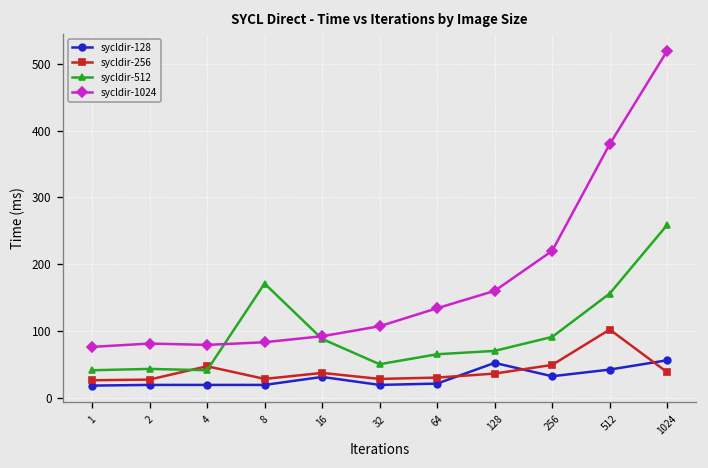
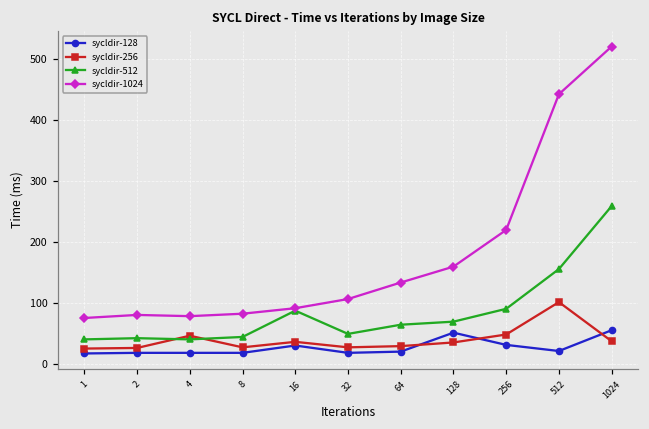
  {
    "sycldir-128": {
      "1": 20,
      "2": 20,
      "4": 20,
      "8": 20,
      "16": 30,
      "32": 20,
      "64": 20,
      "128": 50,
      "256": 30,
-     "512": 40,
+     "512": 20,
      "1024": 60
    },
    "sycldir-256": {
      "1": 30,
      "2": 30,
      "4": 50,
      "8": 30,
      "16": 40,
      "32": 30,
      "64": 30,
      "128": 40,
      "256": 50,
      "512": 100,
      "1024": 40
    },
    "sycldir-512": {
      "1": 40,
      "2": 40,
      "4": 40,
-     "8": 170,
+     "8": 50,
      "32": 50,
      "64": 70,
      "128": 70,
      "256": 90,
      "512": 160,
      "1024": 260
    },
    "sycldir-1024": {
      "1": 80,
      "2": 80,
      "4": 80,
      "8": 80,
      "32": 110,
      "64": 130,
      "128": 160,
      "256": 220,
-     "512": 380,
+     "512": 440,
      "1024": 520
    }
  }
